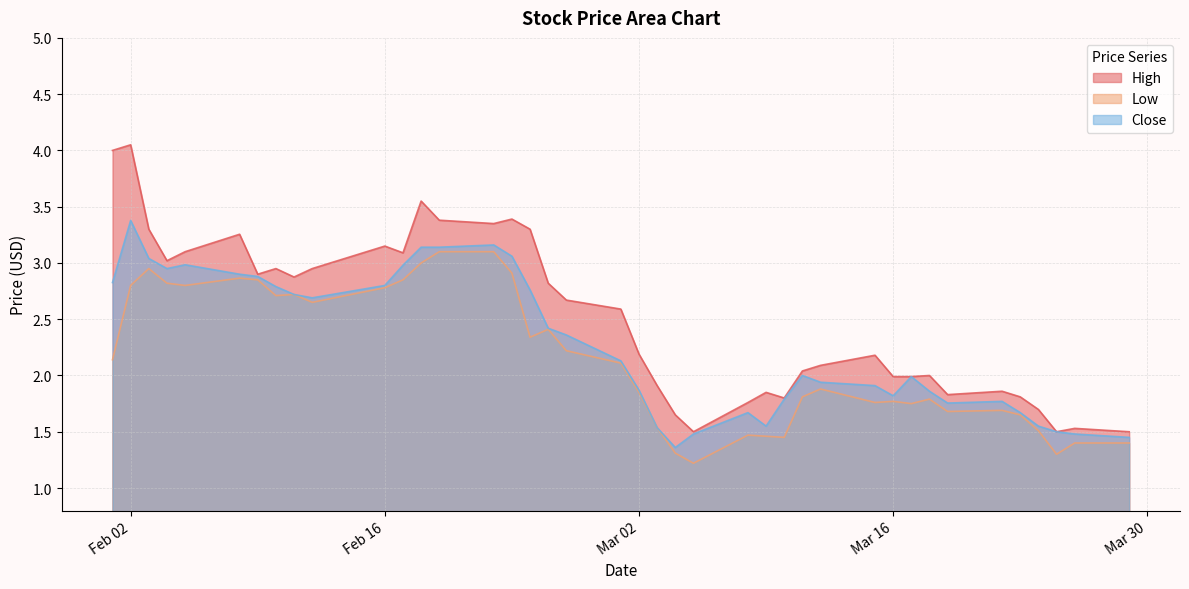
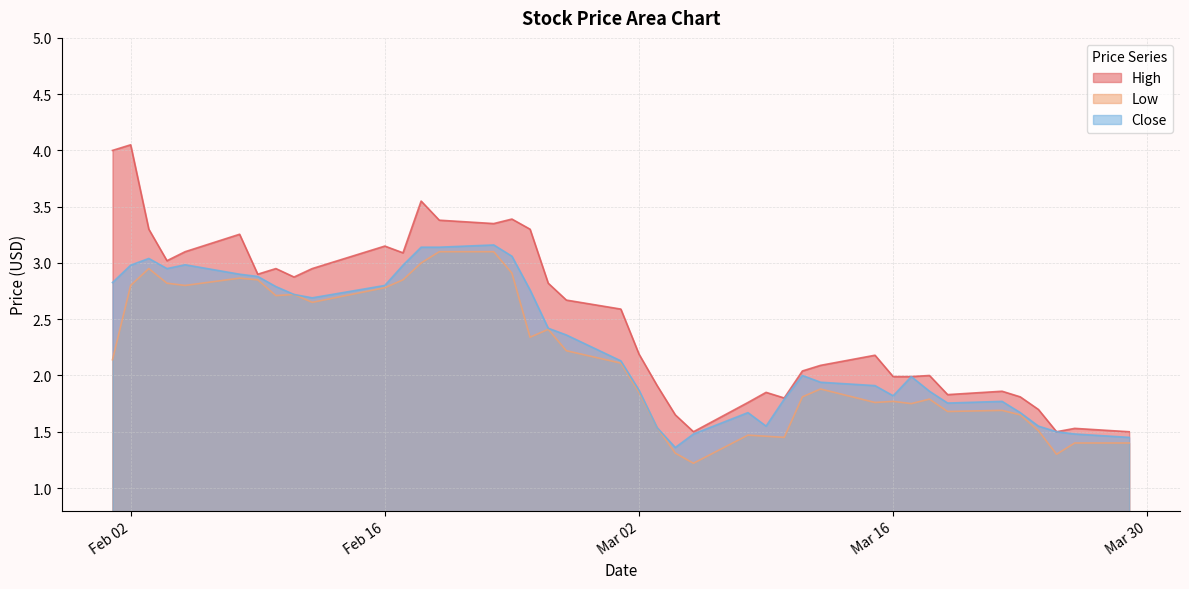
  {
    "Close": {
-     "Feb 02": 3.38,
+     "Feb 02": 2.98,
      "Mar 16": 1.82
    }
  }
